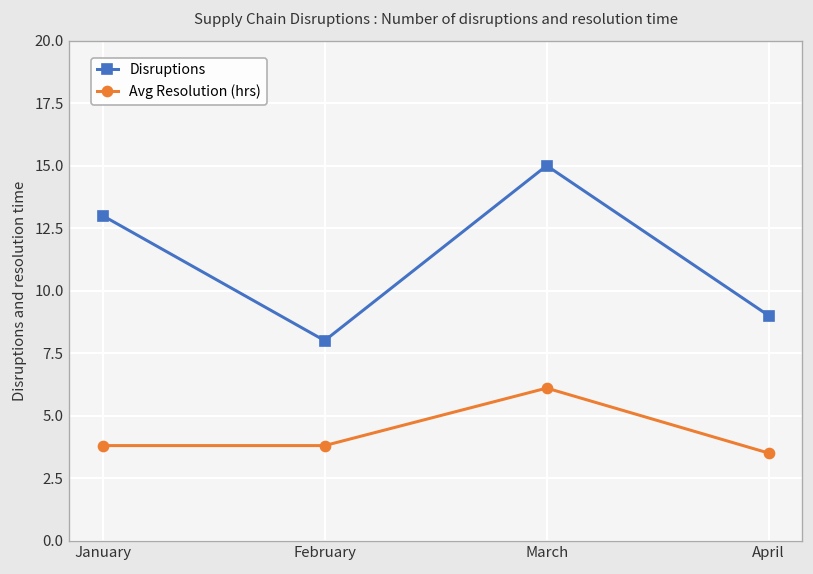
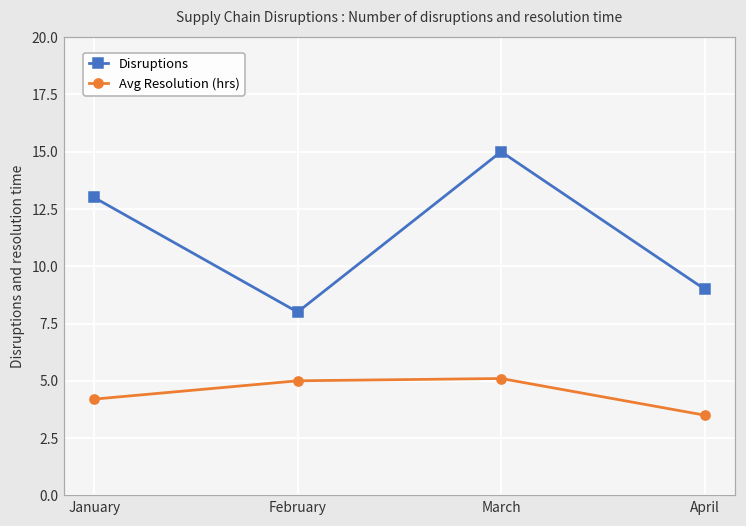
  {
    "Disruptions": {
      "January": 13.0,
      "February": 8.0,
      "March": 15.0,
      "April": 9.0
    },
    "Avg Resolution (hrs)": {
-     "January": 3.8,
-     "February": 3.8,
-     "March": 6.1,
+     "January": 4.2,
+     "February": 5.0,
+     "March": 5.1,
      "April": 3.5
    }
  }
